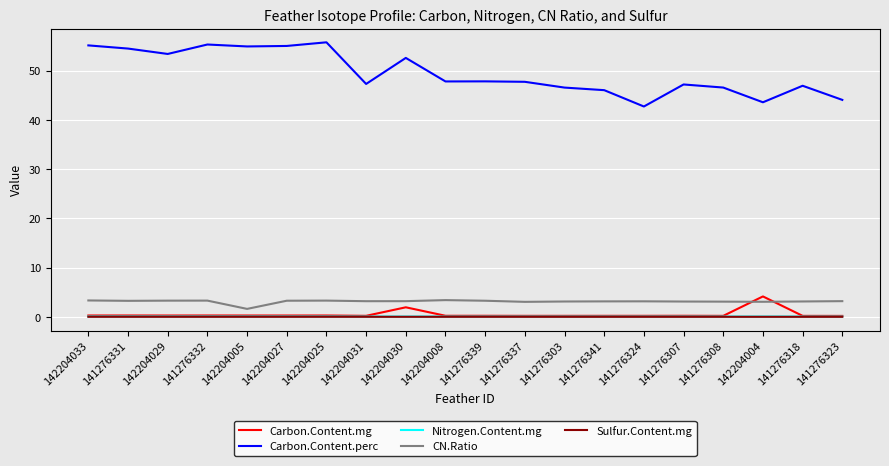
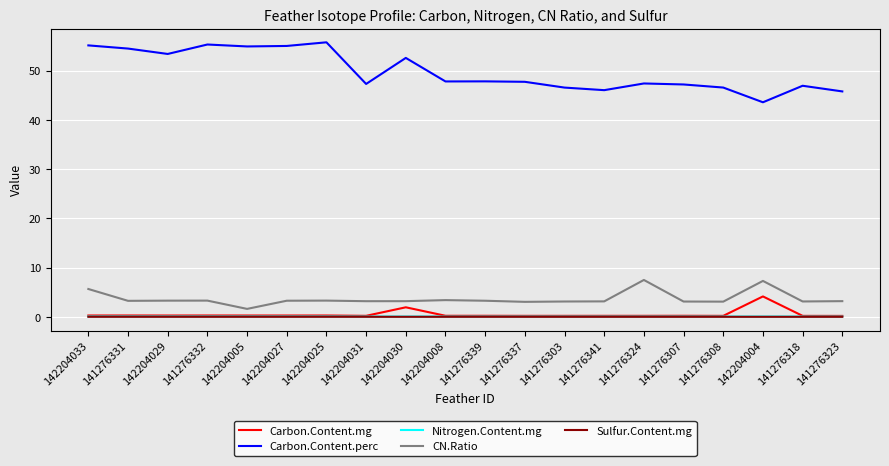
  {
    "Carbon.Content.mg": {
      "142204030": 2,
      "142204004": 4
    },
    "Carbon.Content.perc": {
      "142204033": 55,
      "141276331": 54,
      "142204029": 53,
      "141276332": 55,
      "142204005": 55,
      "142204027": 55,
      "142204025": 56,
      "142204031": 47,
      "142204030": 53,
      "142204008": 48,
      "141276339": 48,
      "141276337": 48,
      "141276303": 47,
      "141276341": 46,
-     "141276324": 43,
+     "141276324": 47,
      "141276307": 47,
      "141276308": 47,
      "142204004": 44,
      "141276318": 47,
-     "141276323": 44
+     "141276323": 46
    },
    "CN.Ratio": {
-     "142204033": 3,
+     "142204033": 6,
      "141276331": 3,
      "142204029": 3,
      "141276332": 3,
      "142204005": 2,
      "142204027": 3,
      "142204025": 3,
      "142204031": 3,
      "142204030": 3,
      "142204008": 3,
      "141276339": 3,
      "141276337": 3,
      "141276303": 3,
      "141276341": 3,
-     "141276324": 3,
+     "141276324": 7,
      "141276307": 3,
      "141276308": 3,
-     "142204004": 3,
+     "142204004": 7,
      "141276318": 3,
      "141276323": 3
    }
  }
